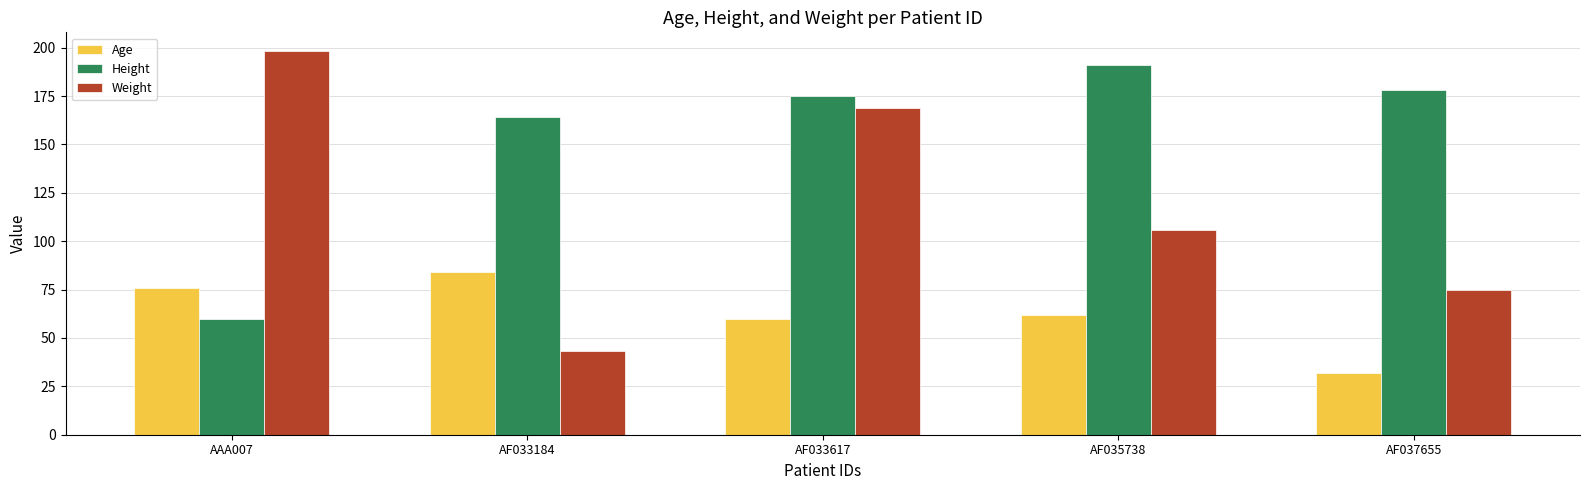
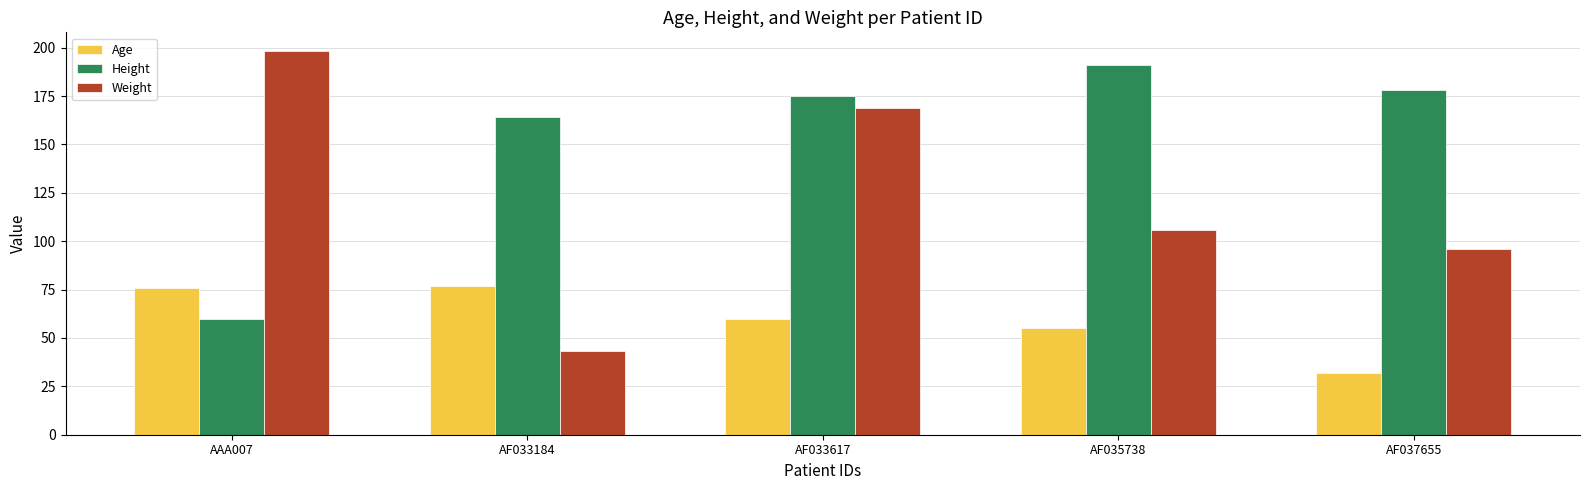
  {
    "Age": {
      "AAA007": 76,
-     "AF033184": 84,
+     "AF033184": 77,
      "AF033617": 60,
-     "AF035738": 62,
+     "AF035738": 55,
      "AF037655": 32
    },
    "Height": {
      "AAA007": 60,
      "AF033184": 164,
      "AF033617": 175,
      "AF035738": 191,
      "AF037655": 178
    },
    "Weight": {
      "AAA007": 198,
      "AF033184": 43,
      "AF033617": 169,
      "AF035738": 106,
-     "AF037655": 75
+     "AF037655": 96
    }
  }
